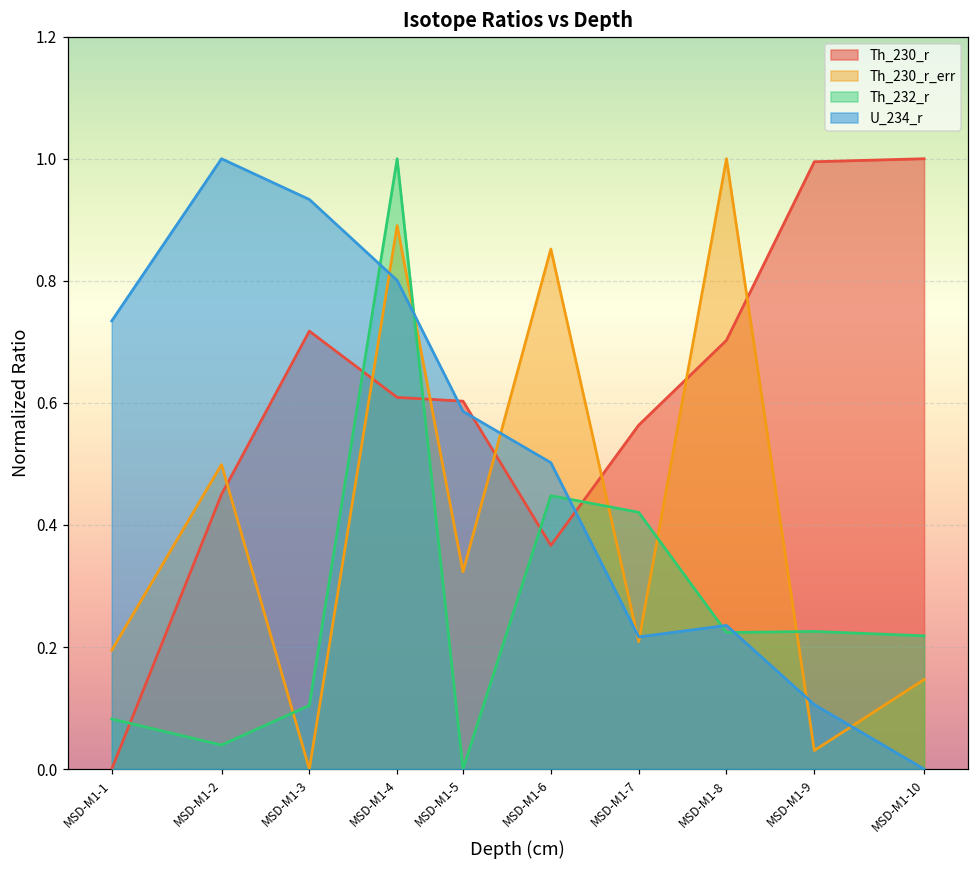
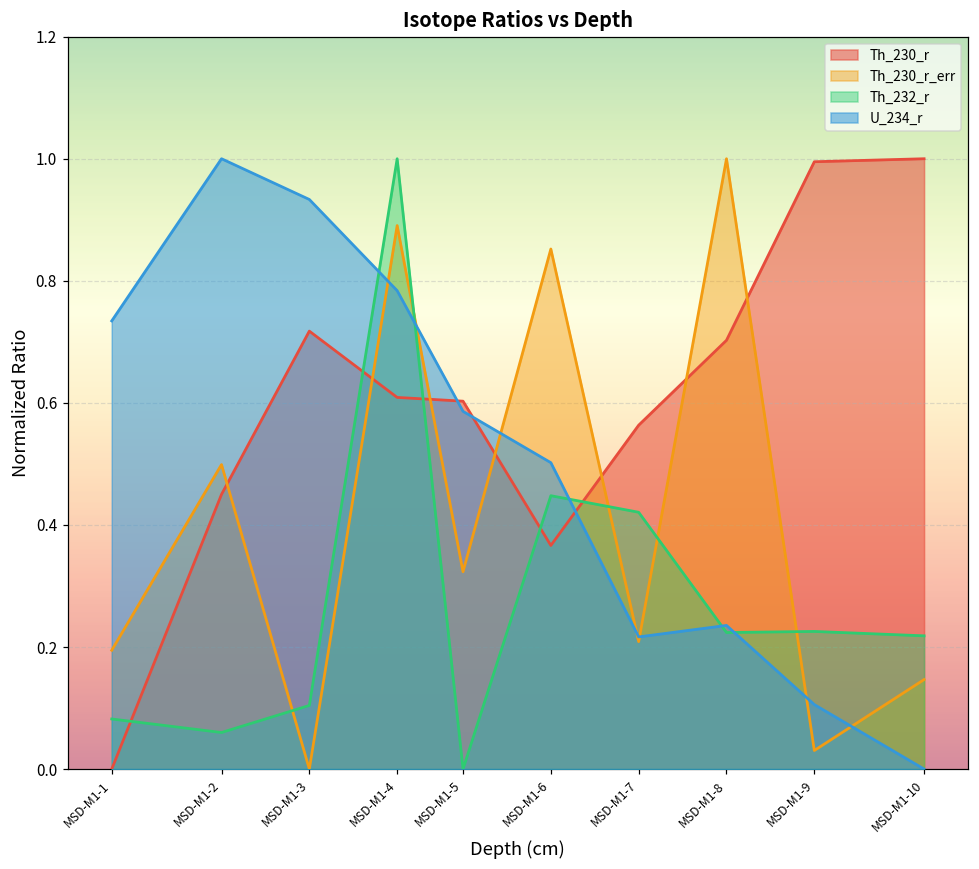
  {
    "Th_230_r": {
      "MSD-M1-1": 0.00,
      "MSD-M1-2": 0.45,
      "MSD-M1-3": 0.72,
      "MSD-M1-4": 0.61,
      "MSD-M1-5": 0.60,
      "MSD-M1-6": 0.37,
      "MSD-M1-7": 0.56,
      "MSD-M1-8": 0.70,
      "MSD-M1-9": 1.00,
      "MSD-M1-10": 1.00
    },
    "Th_230_r_err": {
      "MSD-M1-1": 0.19,
      "MSD-M1-2": 0.50,
      "MSD-M1-3": 0.00,
      "MSD-M1-4": 0.89,
      "MSD-M1-5": 0.32,
      "MSD-M1-6": 0.85,
      "MSD-M1-7": 0.21,
      "MSD-M1-8": 1.00,
      "MSD-M1-9": 0.03,
      "MSD-M1-10": 0.15
    },
    "Th_232_r": {
      "MSD-M1-1": 0.08,
-     "MSD-M1-2": 0.04,
+     "MSD-M1-2": 0.06,
      "MSD-M1-3": 0.10,
      "MSD-M1-4": 1.00,
      "MSD-M1-5": 0.00,
      "MSD-M1-6": 0.45,
      "MSD-M1-7": 0.42,
      "MSD-M1-8": 0.22,
      "MSD-M1-9": 0.23,
      "MSD-M1-10": 0.22
    },
    "U_234_r": {
      "MSD-M1-1": 0.73,
      "MSD-M1-2": 1.00,
      "MSD-M1-3": 0.93,
-     "MSD-M1-4": 0.80,
+     "MSD-M1-4": 0.78,
      "MSD-M1-5": 0.59,
      "MSD-M1-6": 0.50,
      "MSD-M1-7": 0.22,
      "MSD-M1-8": 0.24,
      "MSD-M1-9": 0.11,
      "MSD-M1-10": 0.00
    }
  }
